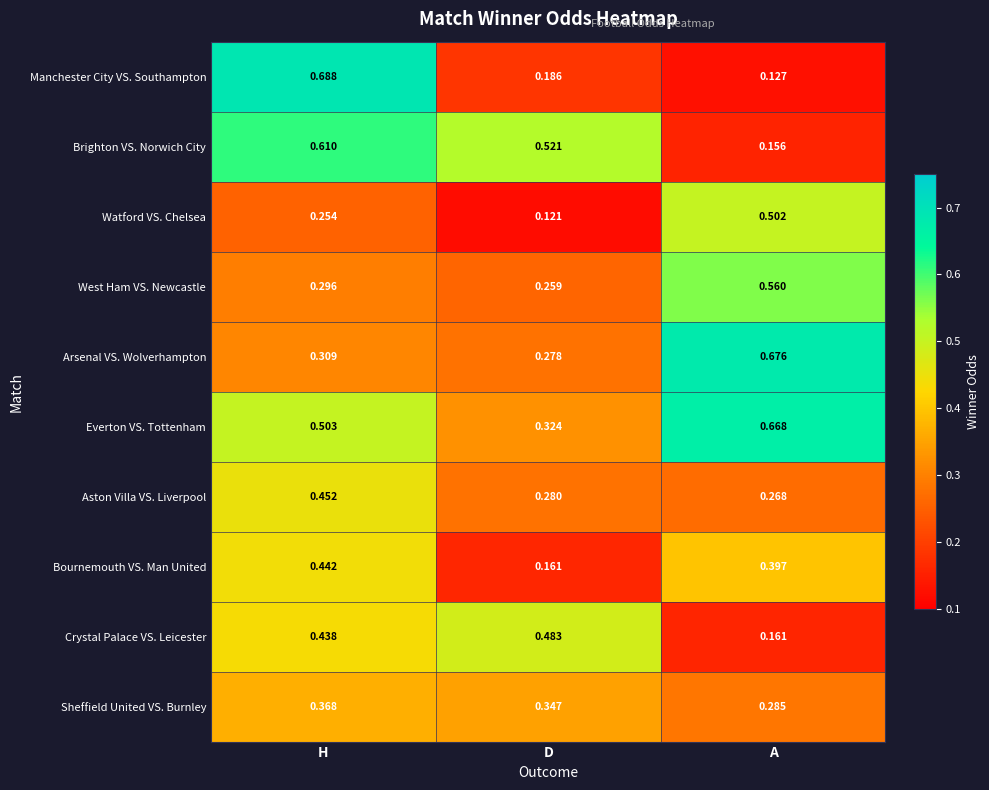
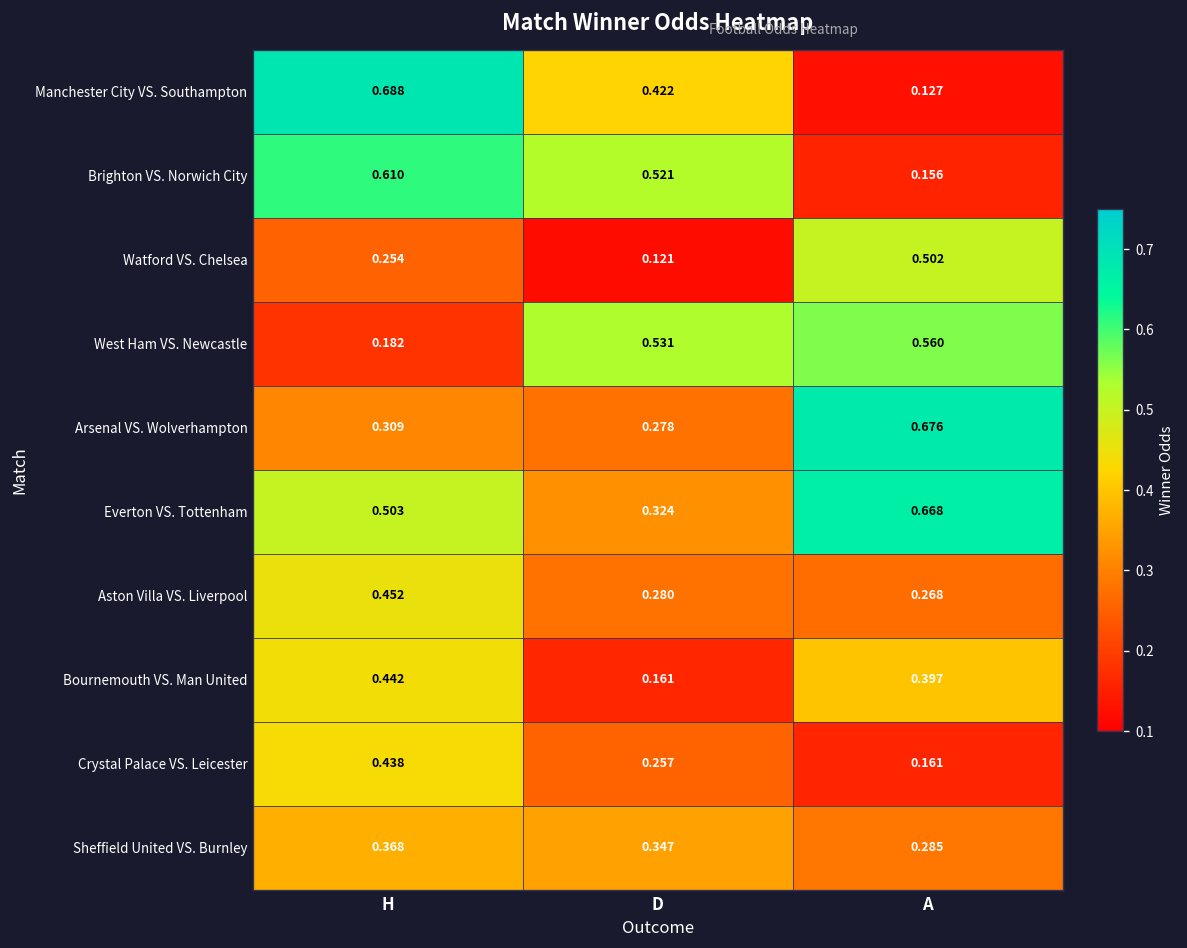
  {
    "Manchester City VS. Southampton": {
      "H": 0.688,
-     "D": 0.186,
+     "D": 0.422,
      "A": 0.127
    },
    "Brighton VS. Norwich City": {
      "H": 0.610,
      "D": 0.521,
      "A": 0.156
    },
    "Watford VS. Chelsea": {
      "H": 0.254,
      "D": 0.121,
      "A": 0.502
    },
    "West Ham VS. Newcastle": {
-     "H": 0.296,
-     "D": 0.259,
+     "H": 0.182,
+     "D": 0.531,
      "A": 0.560
    },
    "Arsenal VS. Wolverhampton": {
      "H": 0.309,
      "D": 0.278,
      "A": 0.676
    },
    "Everton VS. Tottenham": {
      "H": 0.503,
      "D": 0.324,
      "A": 0.668
    },
    "Aston Villa VS. Liverpool": {
      "H": 0.452,
      "D": 0.280,
      "A": 0.268
    },
    "Bournemouth VS. Man United": {
      "H": 0.442,
      "D": 0.161,
      "A": 0.397
    },
    "Crystal Palace VS. Leicester": {
      "H": 0.438,
-     "D": 0.483,
+     "D": 0.257,
      "A": 0.161
    },
    "Sheffield United VS. Burnley": {
      "H": 0.368,
      "D": 0.347,
      "A": 0.285
    }
  }
